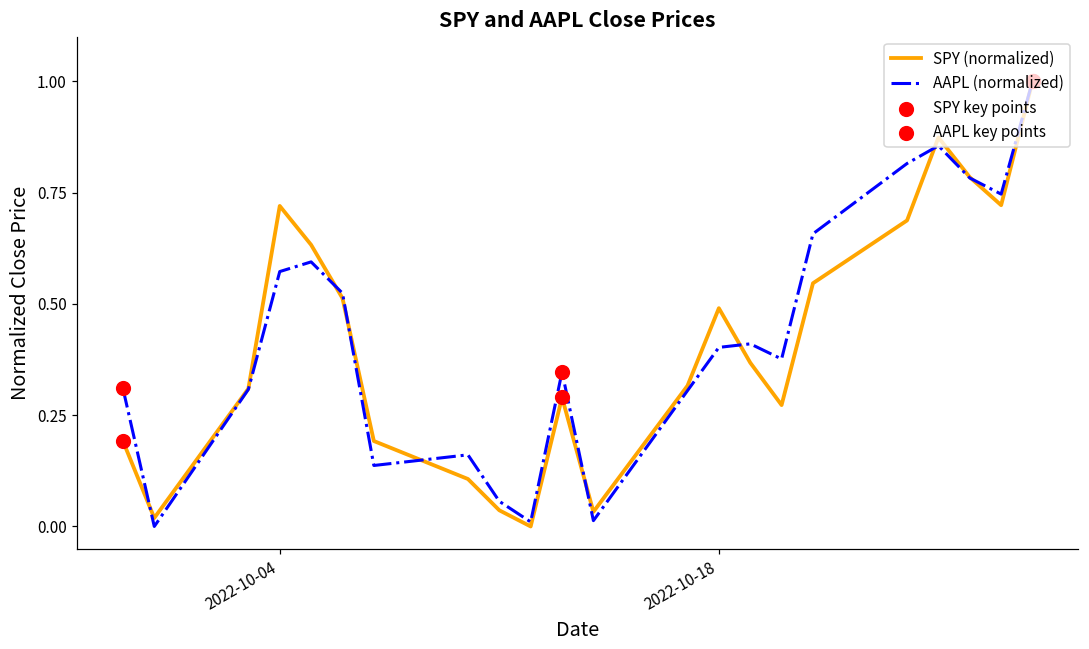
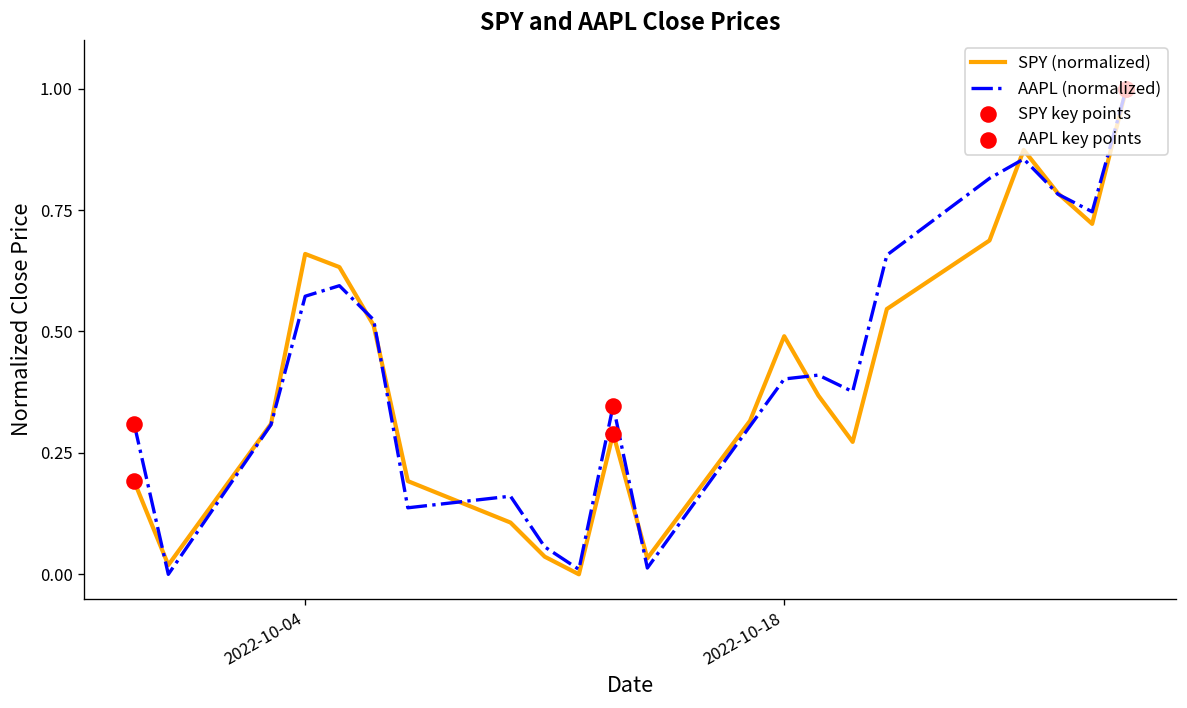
  {
    "SPY (normalized)": {
-     "2022-10-04": 0.72,
+     "2022-10-04": 0.66,
      "2022-10-18": 0.49
    },
    "AAPL (normalized)": {
      "2022-10-04": 0.57,
      "2022-10-18": 0.40
    }
  }
